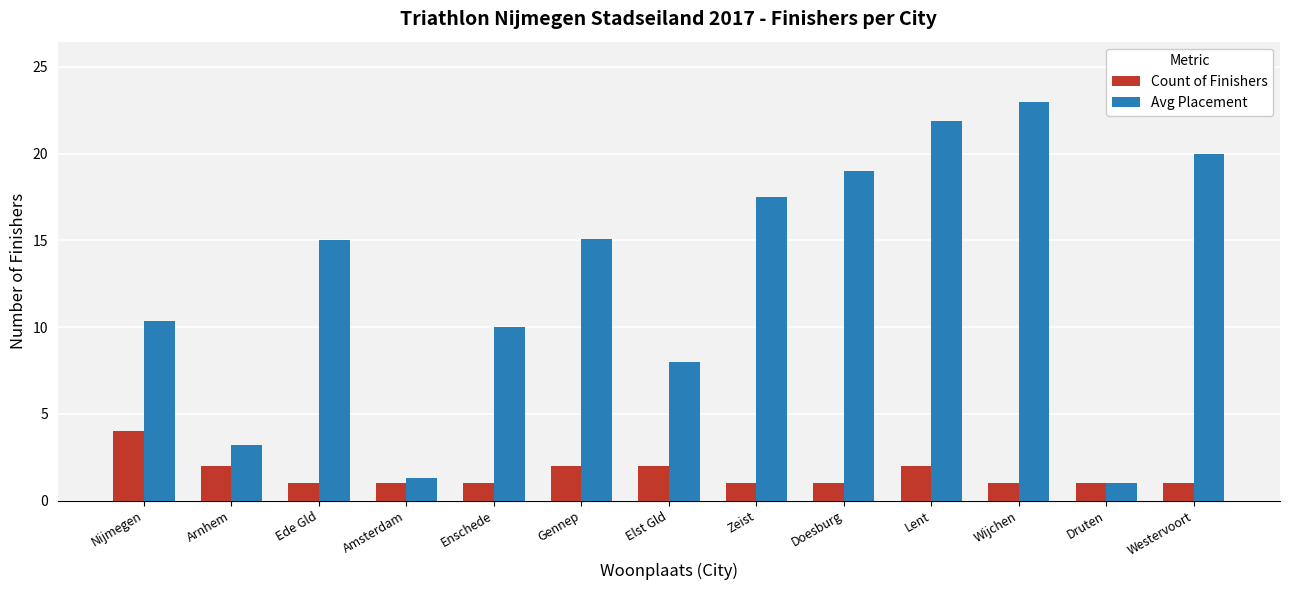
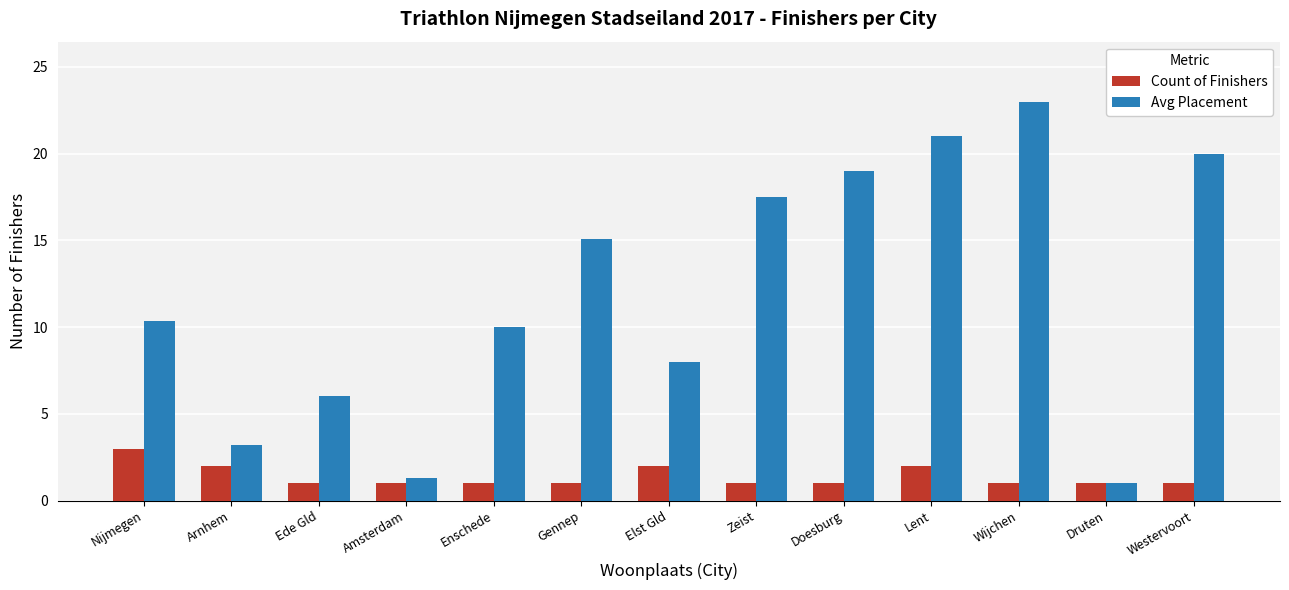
  {
    "Count of Finishers": {
-     "Nijmegen": 4,
+     "Nijmegen": 3,
      "Arnhem": 2,
      "Ede Gld": 1,
      "Amsterdam": 1,
      "Enschede": 1,
-     "Gennep": 2,
+     "Gennep": 1,
      "Elst Gld": 2,
      "Zeist": 1,
      "Doesburg": 1,
      "Lent": 2,
      "Wijchen": 1,
      "Druten": 1,
      "Westervoort": 1
    },
    "Avg Placement": {
      "Nijmegen": 10.3,
      "Arnhem": 3.2,
-     "Ede Gld": 15,
+     "Ede Gld": 6,
      "Amsterdam": 1.3,
      "Enschede": 10.0,
      "Gennep": 15.1,
      "Elst Gld": 8.0,
      "Zeist": 17.5,
      "Doesburg": 19.0,
-     "Lent": 21.9,
+     "Lent": 21.0,
      "Wijchen": 23.0,
      "Druten": 1.0,
      "Westervoort": 20.0
    }
  }
